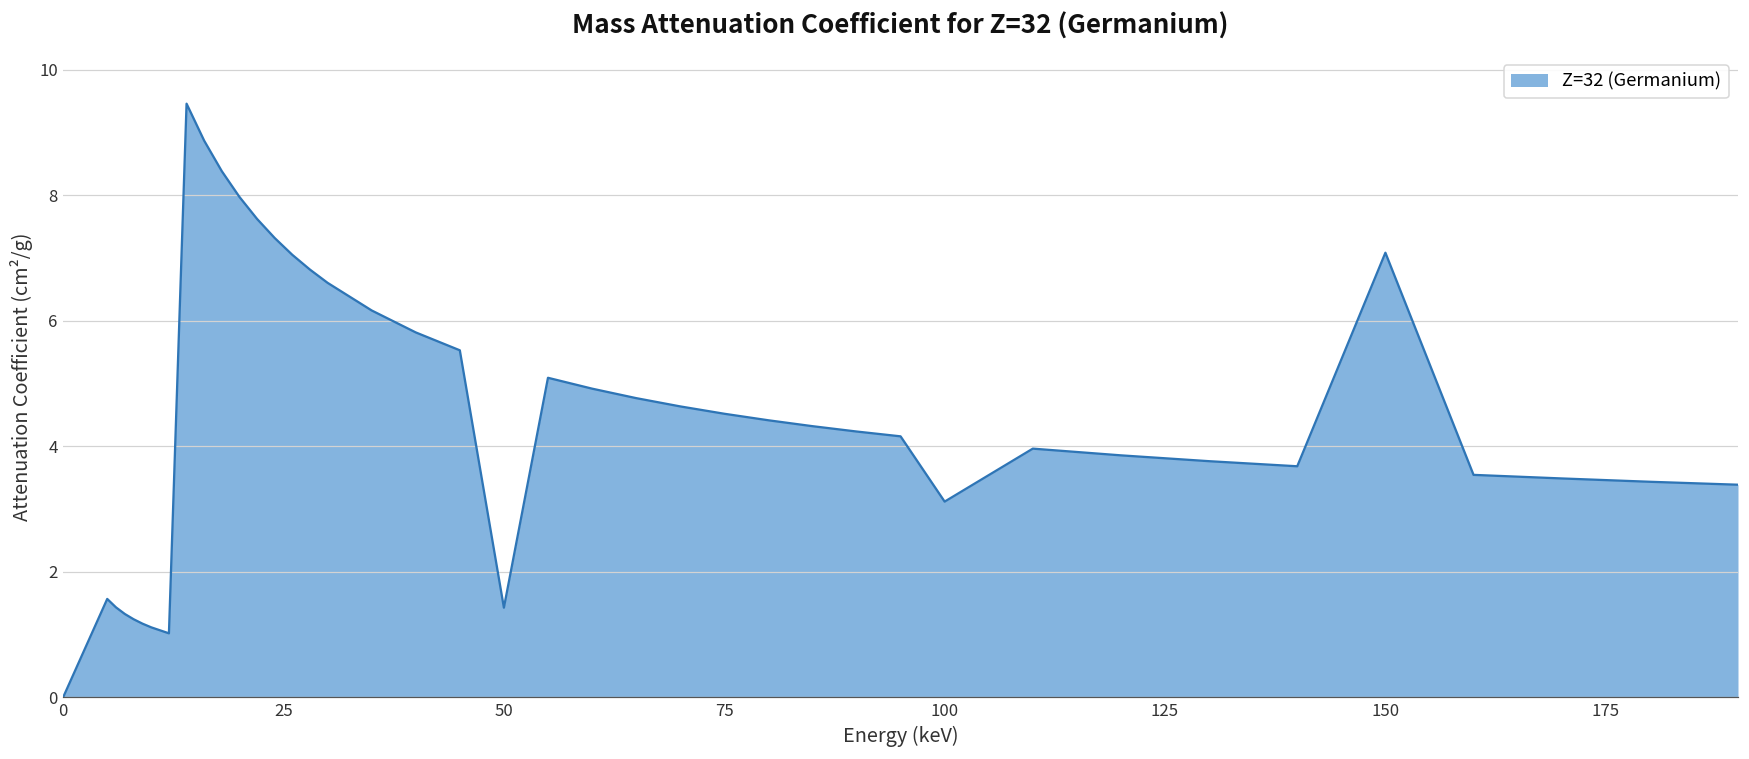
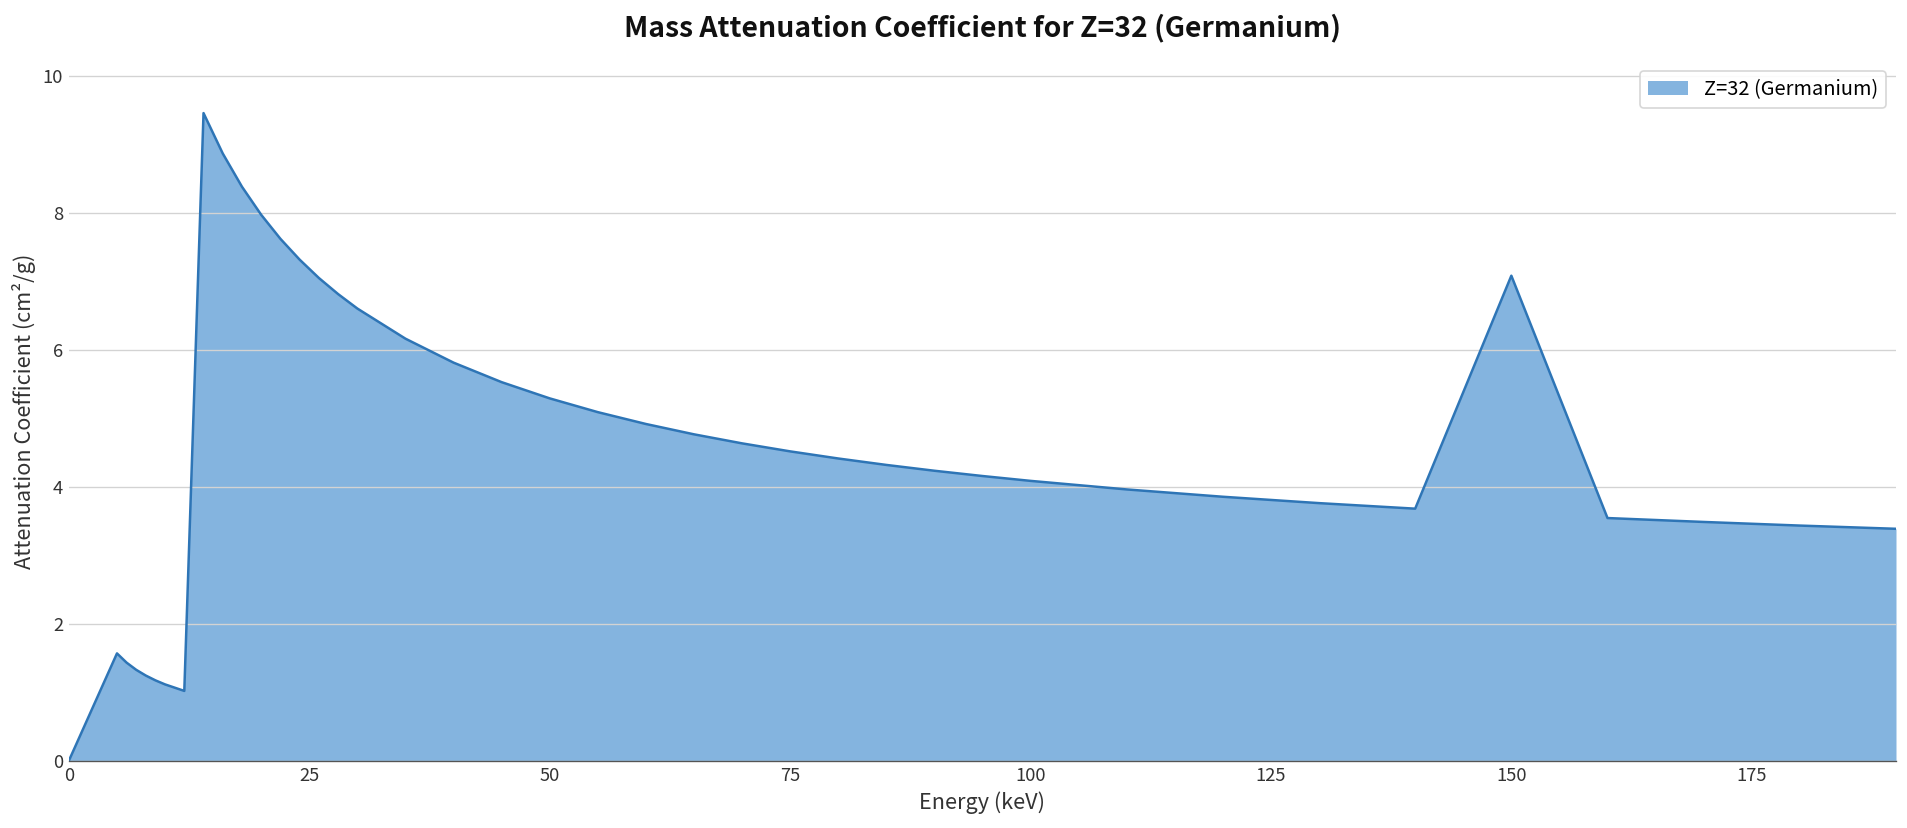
  {
    "0": 0.0,
-   "50": 1.4,
+   "50": 5.3,
    "75": 4.5,
-   "100": 3.1,
+   "100": 4.1,
    "150": 7.1
  }
